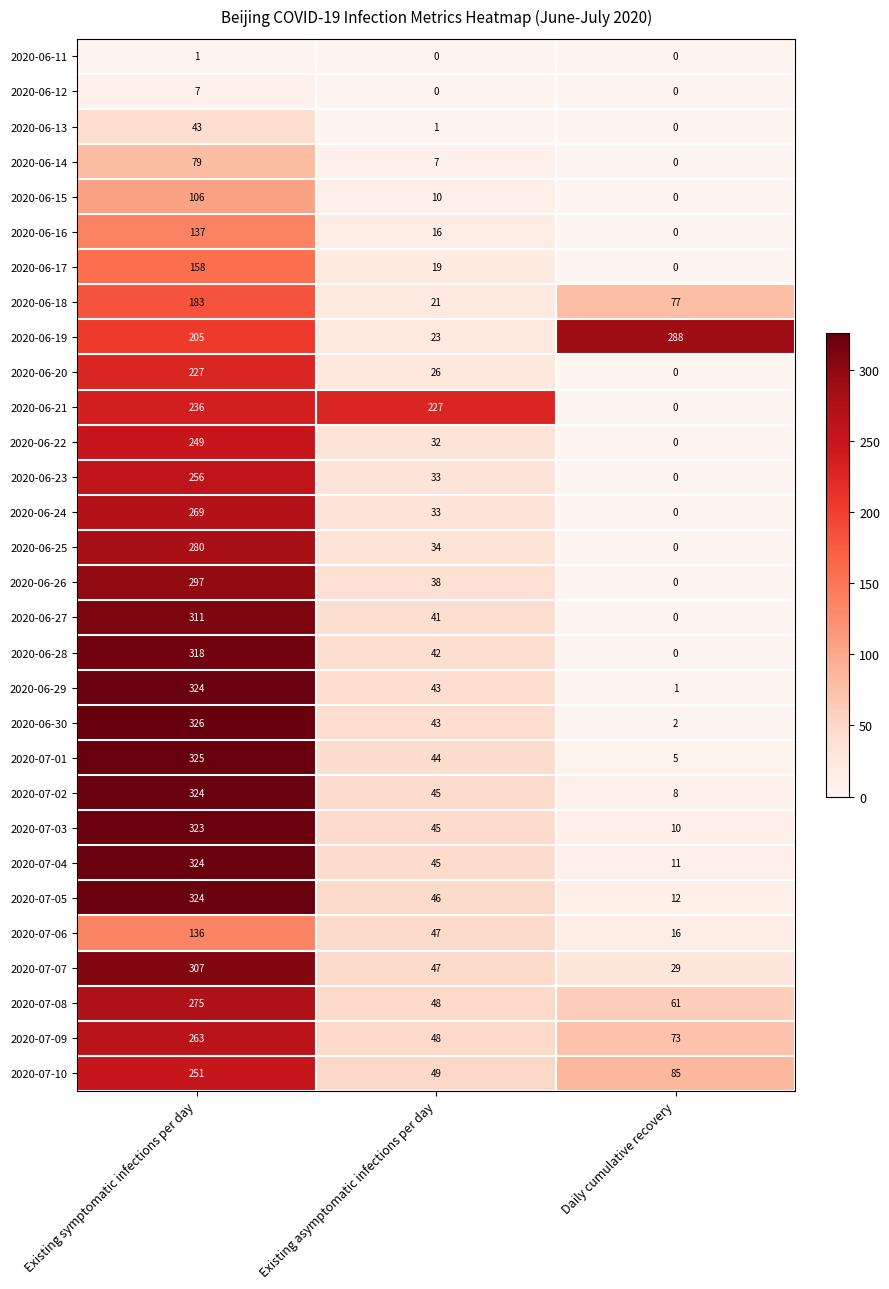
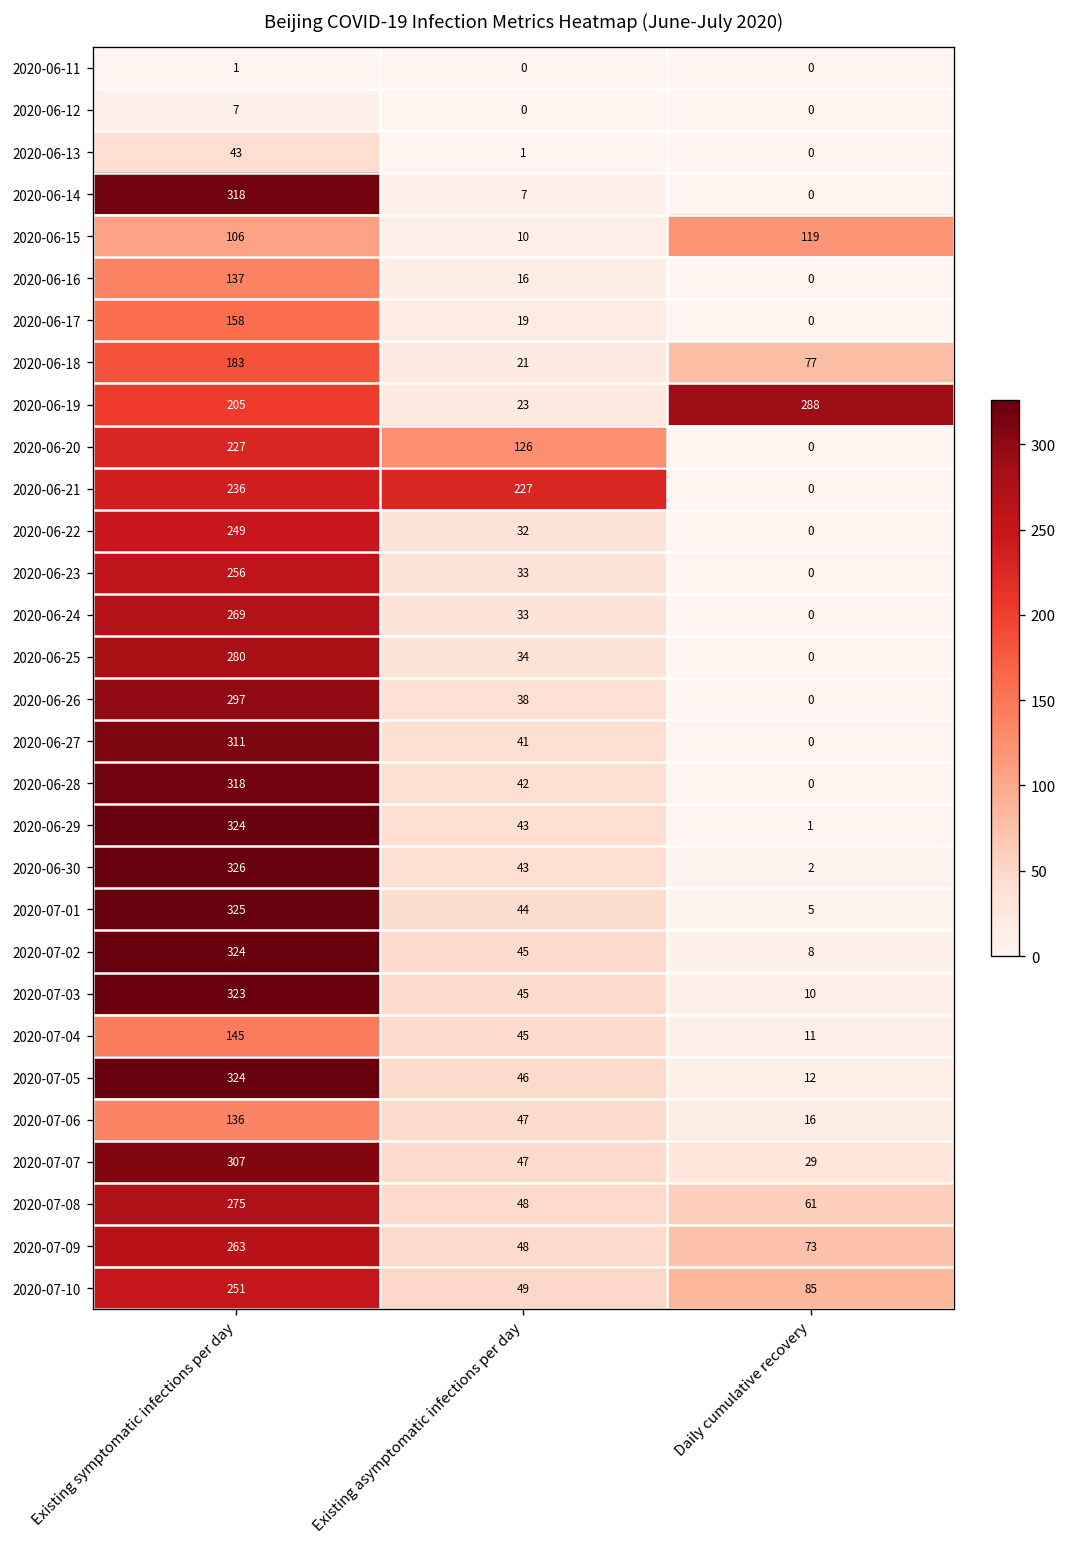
  {
    "2020-06-11": {
      "Existing symptomatic infections per day": 1,
      "Existing asymptomatic infections per day": 0,
      "Daily cumulative recovery": 0
    },
    "2020-06-12": {
      "Existing symptomatic infections per day": 7,
      "Existing asymptomatic infections per day": 0,
      "Daily cumulative recovery": 0
    },
    "2020-06-13": {
      "Existing symptomatic infections per day": 43,
      "Existing asymptomatic infections per day": 1,
      "Daily cumulative recovery": 0
    },
    "2020-06-14": {
-     "Existing symptomatic infections per day": 79,
+     "Existing symptomatic infections per day": 318,
      "Existing asymptomatic infections per day": 7,
      "Daily cumulative recovery": 0
    },
    "2020-06-15": {
      "Existing symptomatic infections per day": 106,
      "Existing asymptomatic infections per day": 10,
-     "Daily cumulative recovery": 0
+     "Daily cumulative recovery": 119
    },
    "2020-06-16": {
      "Existing symptomatic infections per day": 137,
      "Existing asymptomatic infections per day": 16,
      "Daily cumulative recovery": 0
    },
    "2020-06-17": {
      "Existing symptomatic infections per day": 158,
      "Existing asymptomatic infections per day": 19,
      "Daily cumulative recovery": 0
    },
    "2020-06-18": {
      "Existing symptomatic infections per day": 183,
      "Existing asymptomatic infections per day": 21,
      "Daily cumulative recovery": 77
    },
    "2020-06-19": {
      "Existing symptomatic infections per day": 205,
      "Existing asymptomatic infections per day": 23,
      "Daily cumulative recovery": 288
    },
    "2020-06-20": {
      "Existing symptomatic infections per day": 227,
-     "Existing asymptomatic infections per day": 26,
+     "Existing asymptomatic infections per day": 126,
      "Daily cumulative recovery": 0
    },
    "2020-06-21": {
      "Existing symptomatic infections per day": 236,
      "Existing asymptomatic infections per day": 227,
      "Daily cumulative recovery": 0
    },
    "2020-06-22": {
      "Existing symptomatic infections per day": 249,
      "Existing asymptomatic infections per day": 32,
      "Daily cumulative recovery": 0
    },
    "2020-06-23": {
      "Existing symptomatic infections per day": 256,
      "Existing asymptomatic infections per day": 33,
      "Daily cumulative recovery": 0
    },
    "2020-06-24": {
      "Existing symptomatic infections per day": 269,
      "Existing asymptomatic infections per day": 33,
      "Daily cumulative recovery": 0
    },
    "2020-06-25": {
      "Existing symptomatic infections per day": 280,
      "Existing asymptomatic infections per day": 34,
      "Daily cumulative recovery": 0
    },
    "2020-06-26": {
      "Existing symptomatic infections per day": 297,
      "Existing asymptomatic infections per day": 38,
      "Daily cumulative recovery": 0
    },
    "2020-06-27": {
      "Existing symptomatic infections per day": 311,
      "Existing asymptomatic infections per day": 41,
      "Daily cumulative recovery": 0
    },
    "2020-06-28": {
      "Existing symptomatic infections per day": 318,
      "Existing asymptomatic infections per day": 42,
      "Daily cumulative recovery": 0
    },
    "2020-06-29": {
      "Existing symptomatic infections per day": 324,
      "Existing asymptomatic infections per day": 43,
      "Daily cumulative recovery": 1
    },
    "2020-06-30": {
      "Existing symptomatic infections per day": 326,
      "Existing asymptomatic infections per day": 43,
      "Daily cumulative recovery": 2
    },
    "2020-07-01": {
      "Existing symptomatic infections per day": 325,
      "Existing asymptomatic infections per day": 44,
      "Daily cumulative recovery": 5
    },
    "2020-07-02": {
      "Existing symptomatic infections per day": 324,
      "Existing asymptomatic infections per day": 45,
      "Daily cumulative recovery": 8
    },
    "2020-07-03": {
      "Existing symptomatic infections per day": 323,
      "Existing asymptomatic infections per day": 45,
      "Daily cumulative recovery": 10
    },
    "2020-07-04": {
-     "Existing symptomatic infections per day": 324,
+     "Existing symptomatic infections per day": 145,
      "Existing asymptomatic infections per day": 45,
      "Daily cumulative recovery": 11
    },
    "2020-07-05": {
      "Existing symptomatic infections per day": 324,
      "Existing asymptomatic infections per day": 46,
      "Daily cumulative recovery": 12
    },
    "2020-07-06": {
      "Existing symptomatic infections per day": 136,
      "Existing asymptomatic infections per day": 47,
      "Daily cumulative recovery": 16
    },
    "2020-07-07": {
      "Existing symptomatic infections per day": 307,
      "Existing asymptomatic infections per day": 47,
      "Daily cumulative recovery": 29
    },
    "2020-07-08": {
      "Existing symptomatic infections per day": 275,
      "Existing asymptomatic infections per day": 48,
      "Daily cumulative recovery": 61
    },
    "2020-07-09": {
      "Existing symptomatic infections per day": 263,
      "Existing asymptomatic infections per day": 48,
      "Daily cumulative recovery": 73
    },
    "2020-07-10": {
      "Existing symptomatic infections per day": 251,
      "Existing asymptomatic infections per day": 49,
      "Daily cumulative recovery": 85
    }
  }
